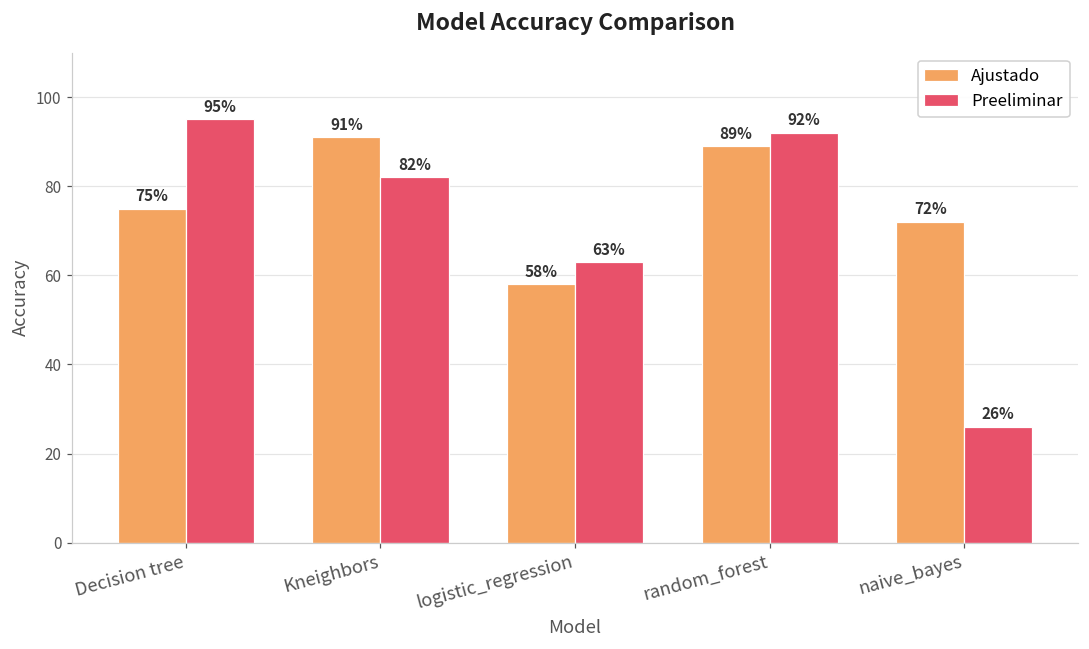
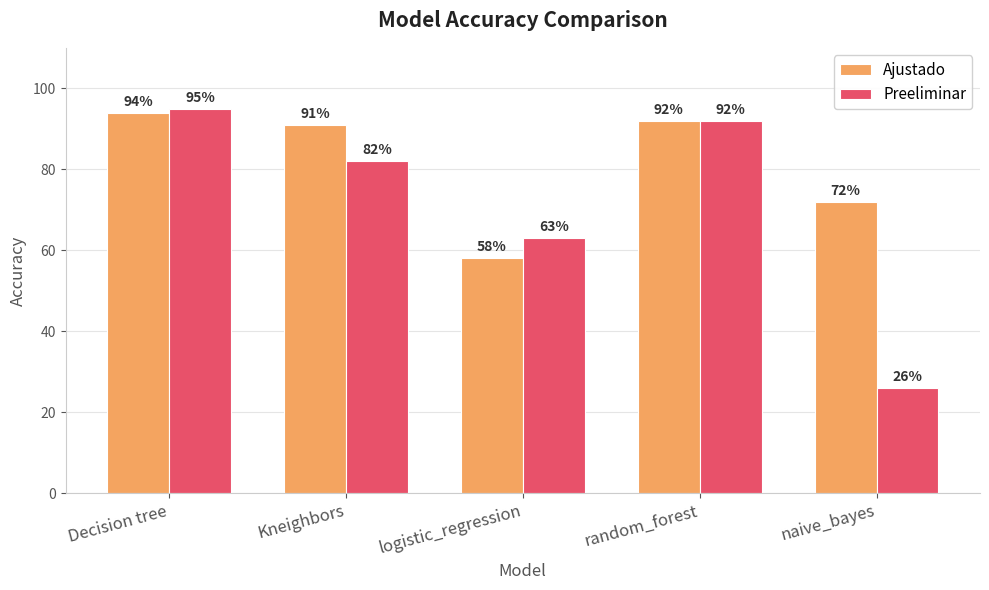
  {
    "Ajustado": {
-     "Decision tree": "75%",
+     "Decision tree": "94%",
      "Kneighbors": "91%",
      "logistic_regression": "58%",
-     "random_forest": "89%",
+     "random_forest": "92%",
      "naive_bayes": "72%"
    },
    "Preeliminar": {
      "Decision tree": "95%",
      "Kneighbors": "82%",
      "logistic_regression": "63%",
      "random_forest": "92%",
      "naive_bayes": "26%"
    }
  }
